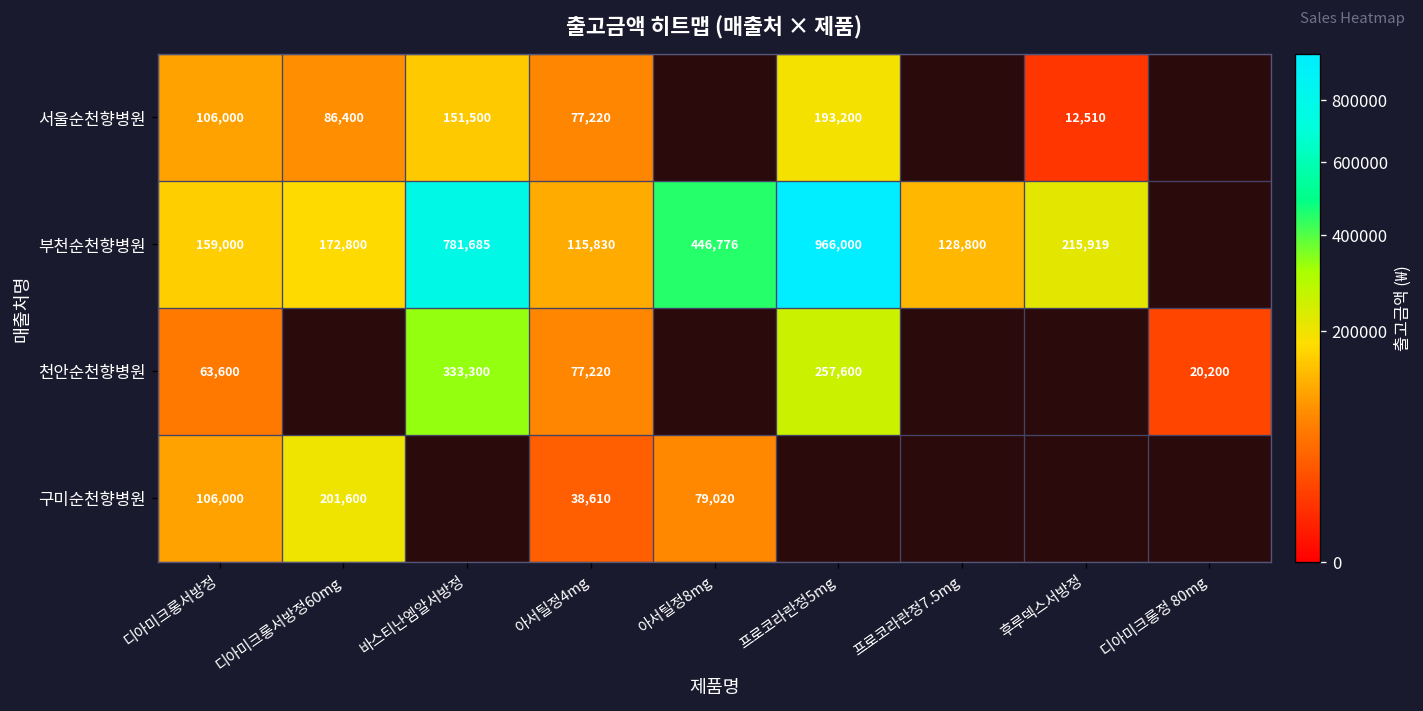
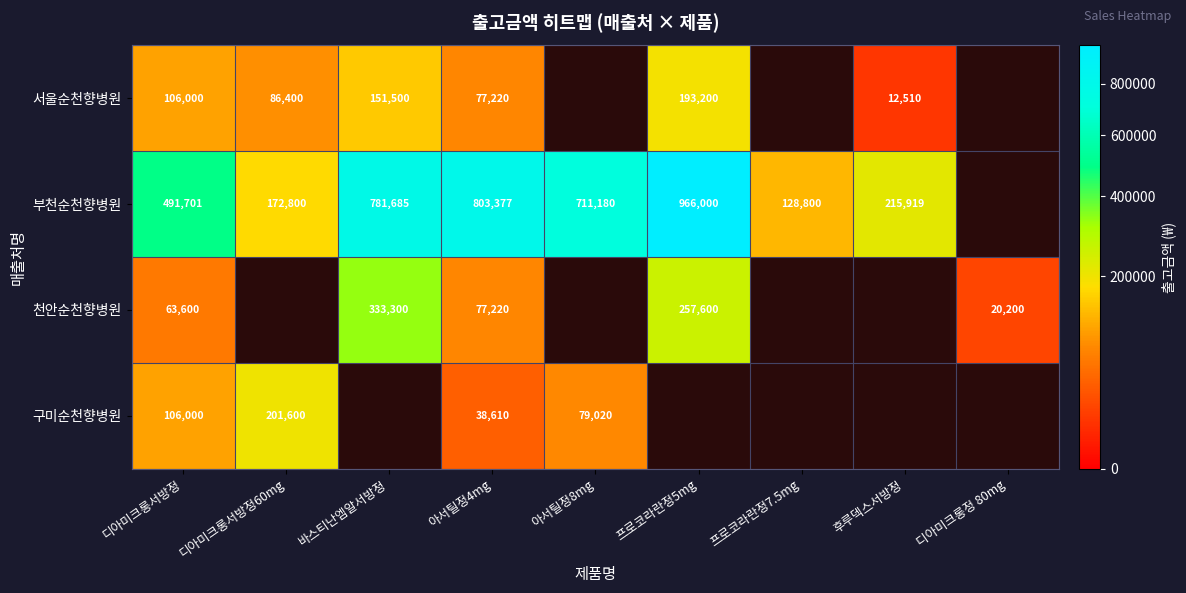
  {
    "부천순천향병원": {
-     "디아미크롱서방정": "159,000",
-     "아서틸정4mg": "115,830",
-     "아서틸정8mg": "446,776"
+     "디아미크롱서방정": "491,701",
+     "아서틸정4mg": "803,377",
+     "아서틸정8mg": "711,180"
    }
  }
